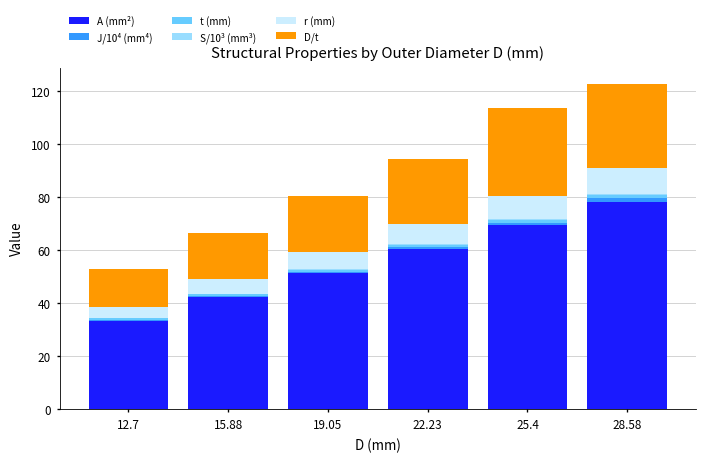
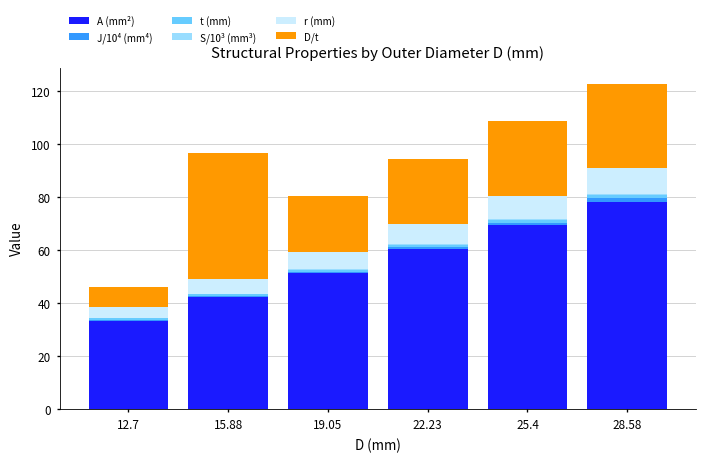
  {
    "A (mm²)": {
      "12.7": 33,
      "15.88": 42,
      "19.05": 51,
      "22.23": 60,
      "25.4": 69,
      "28.58": 78
    },
    "J/10⁴ (mm⁴)": {
      "28.58": 2
    },
    "D/t": {
-     "12.7": 14,
-     "15.88": 18,
+     "12.7": 7,
+     "15.88": 48,
      "19.05": 21,
      "22.23": 25,
-     "25.4": 33,
+     "25.4": 28,
      "28.58": 32
    }
  }
